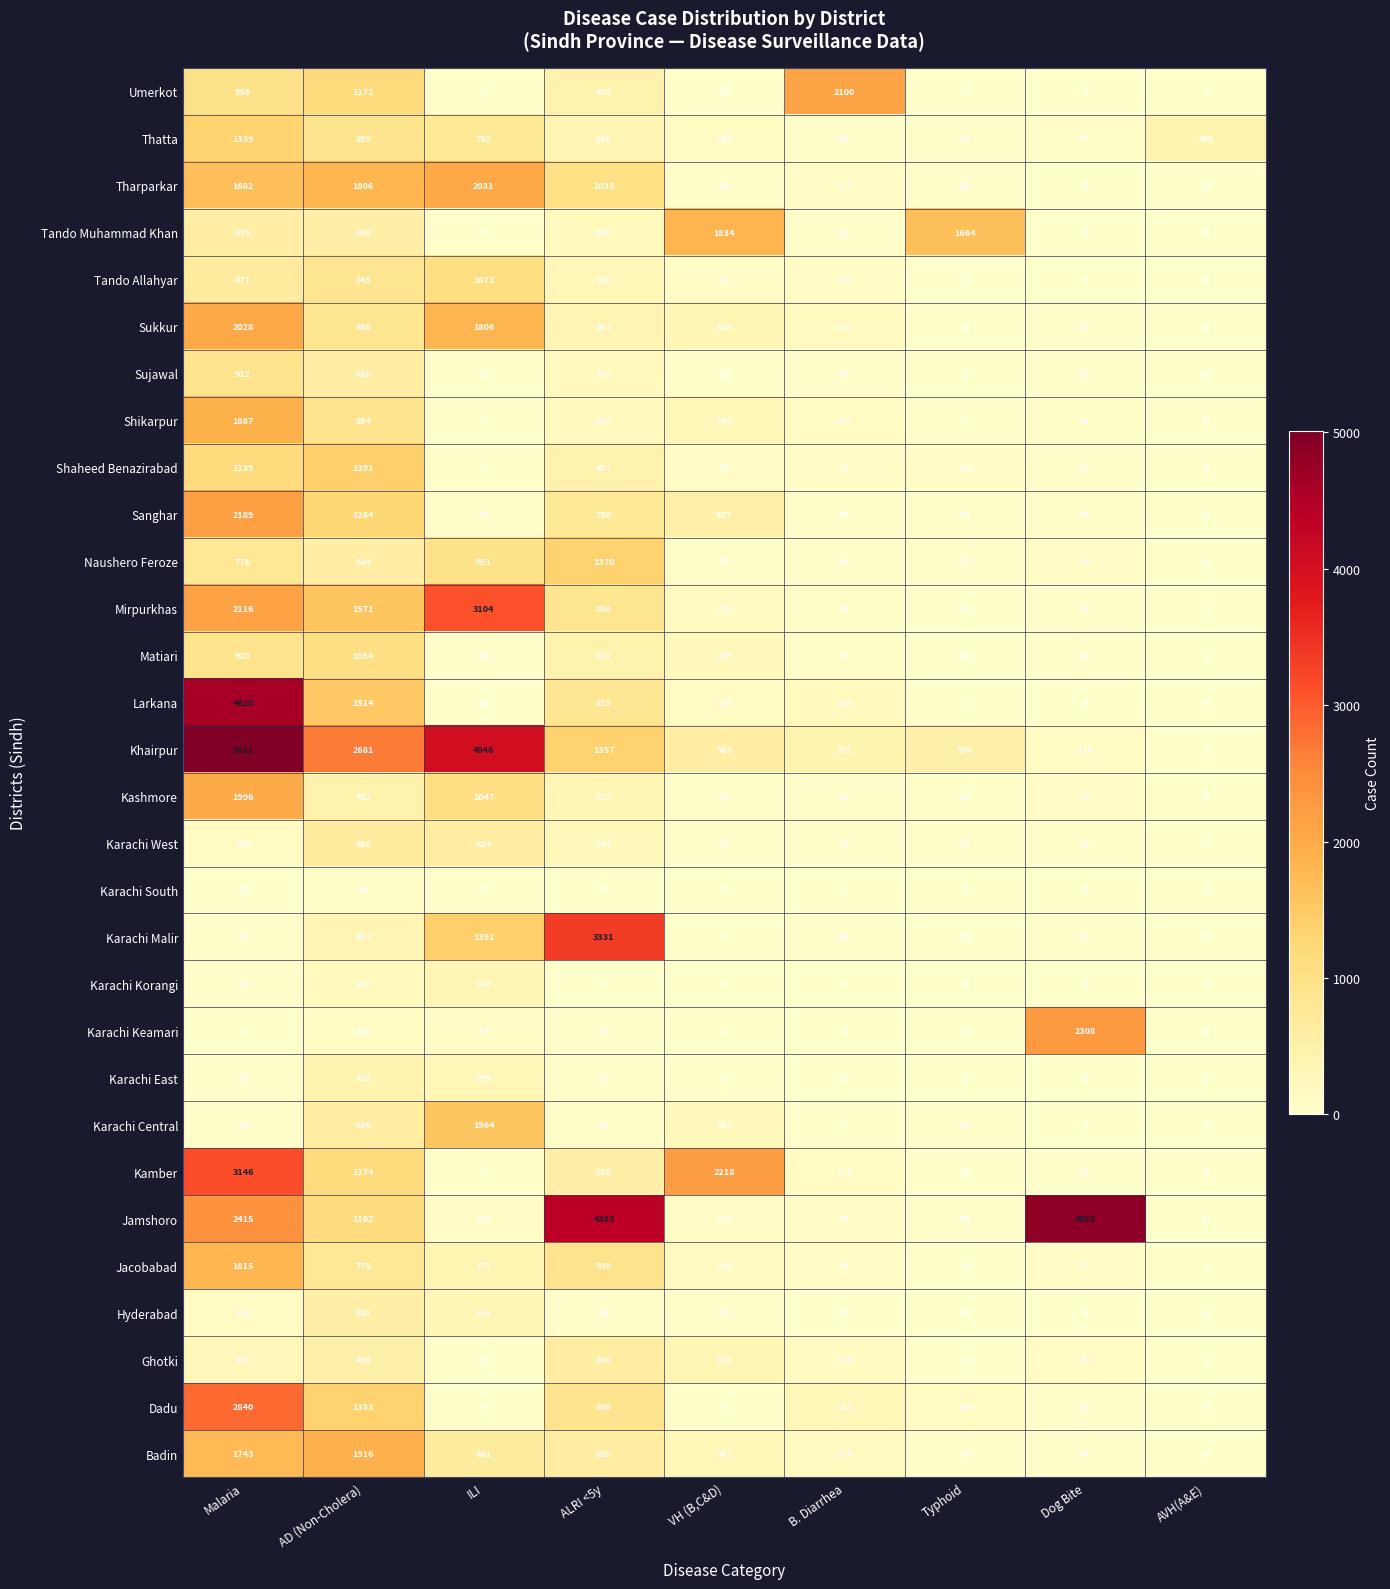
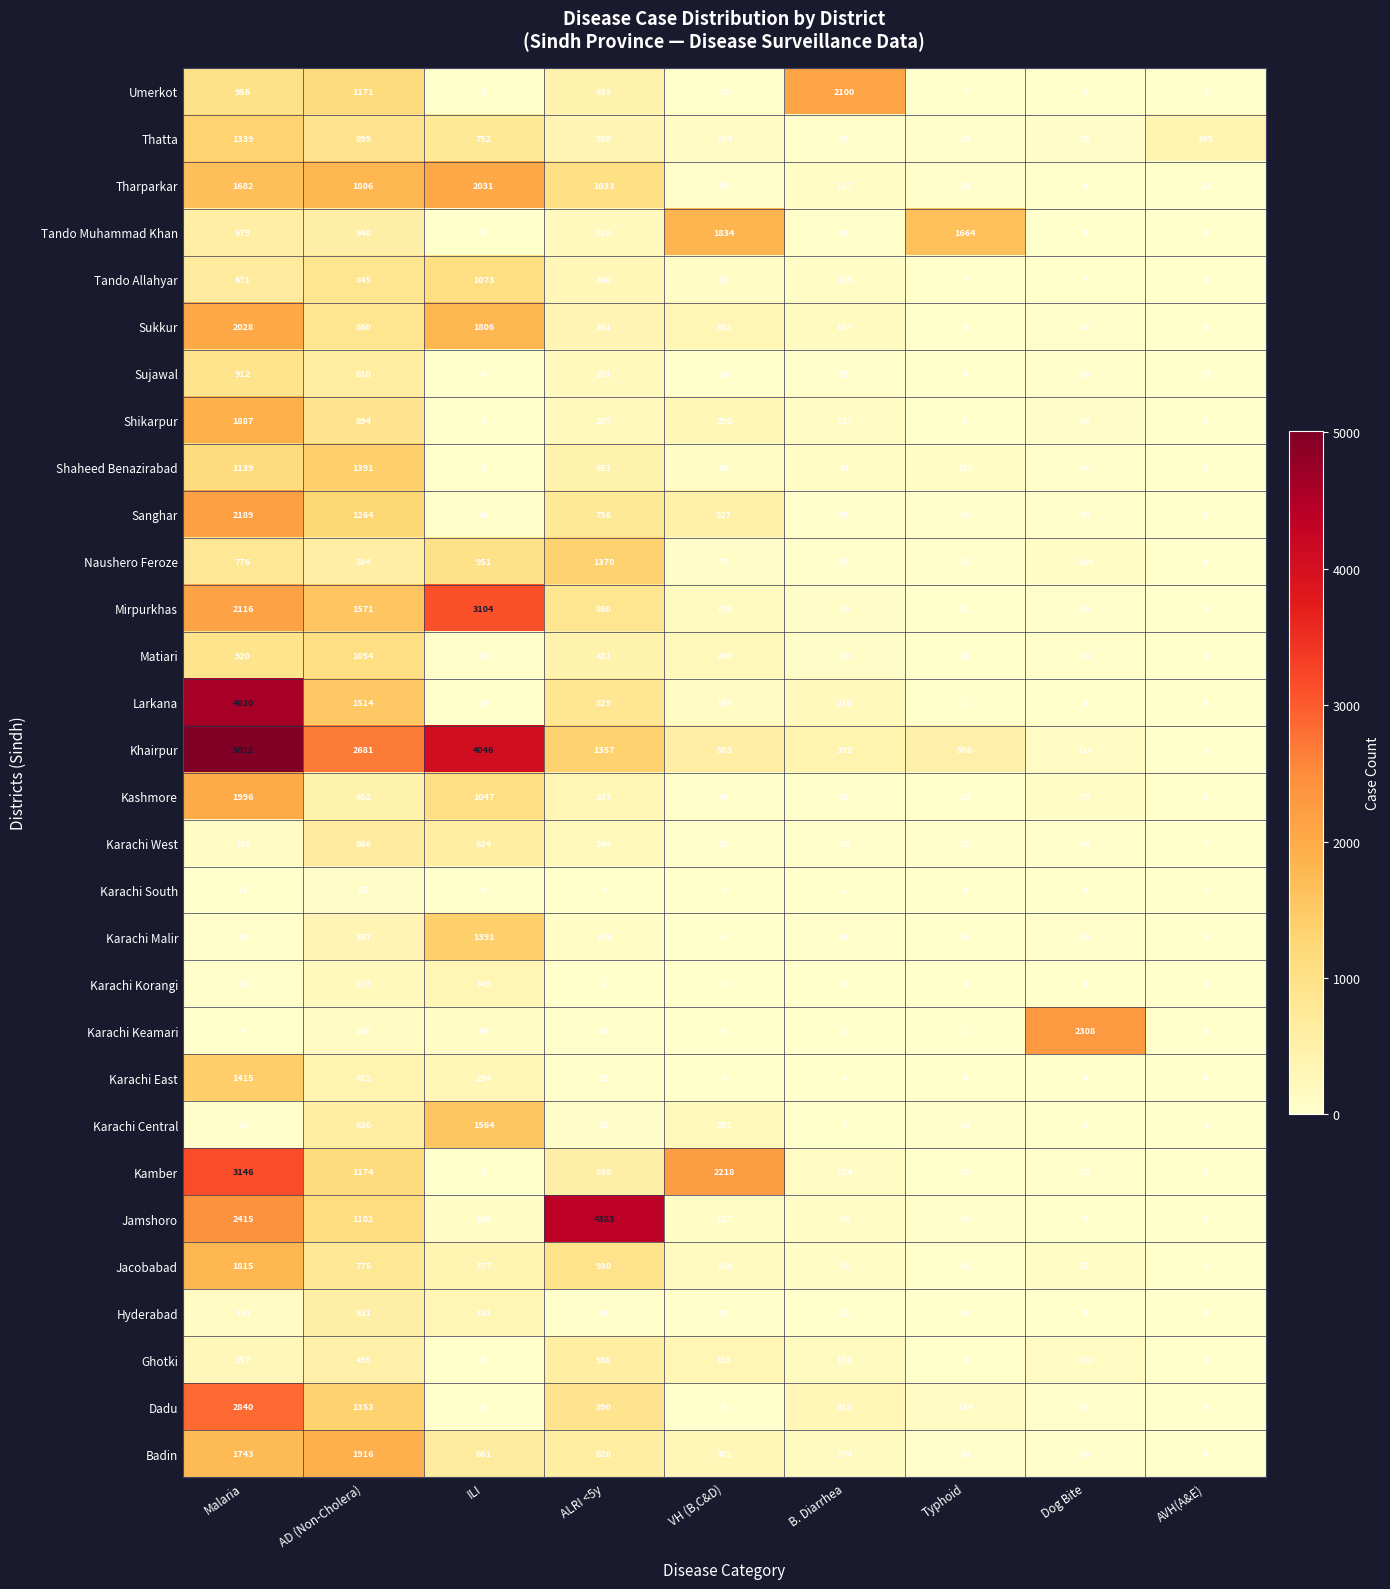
  {
    "Karachi Malir": {
      "Malaria": 39,
      "AD (Non-Cholera)": 357,
      "ILI": 1391,
-     "ALRI <5y": 3331,
+     "ALRI <5y": 108,
      "VH (B,C&D)": 4,
      "B. Diarrhea": 46,
      "Typhoid": 15,
      "Dog Bite": 25,
      "AVH(A&E)": 2
    },
    "Karachi East": {
-     "Malaria": 52,
+     "Malaria": 1415,
      "AD (Non-Cholera)": 422,
      "ILI": 294,
      "ALRI <5y": 29,
      "VH (B,C&D)": 0,
      "B. Diarrhea": 4,
      "Typhoid": 0,
      "Dog Bite": 4,
      "AVH(A&E)": 0
    },
    "Jamshoro": {
      "Malaria": 2415,
      "AD (Non-Cholera)": 1102,
      "ILI": 106,
      "ALRI <5y": 4383,
      "VH (B,C&D)": 117,
      "B. Diarrhea": 86,
      "Typhoid": 56,
-     "Dog Bite": 4855,
+     "Dog Bite": 9,
      "AVH(A&E)": 8
    }
  }
